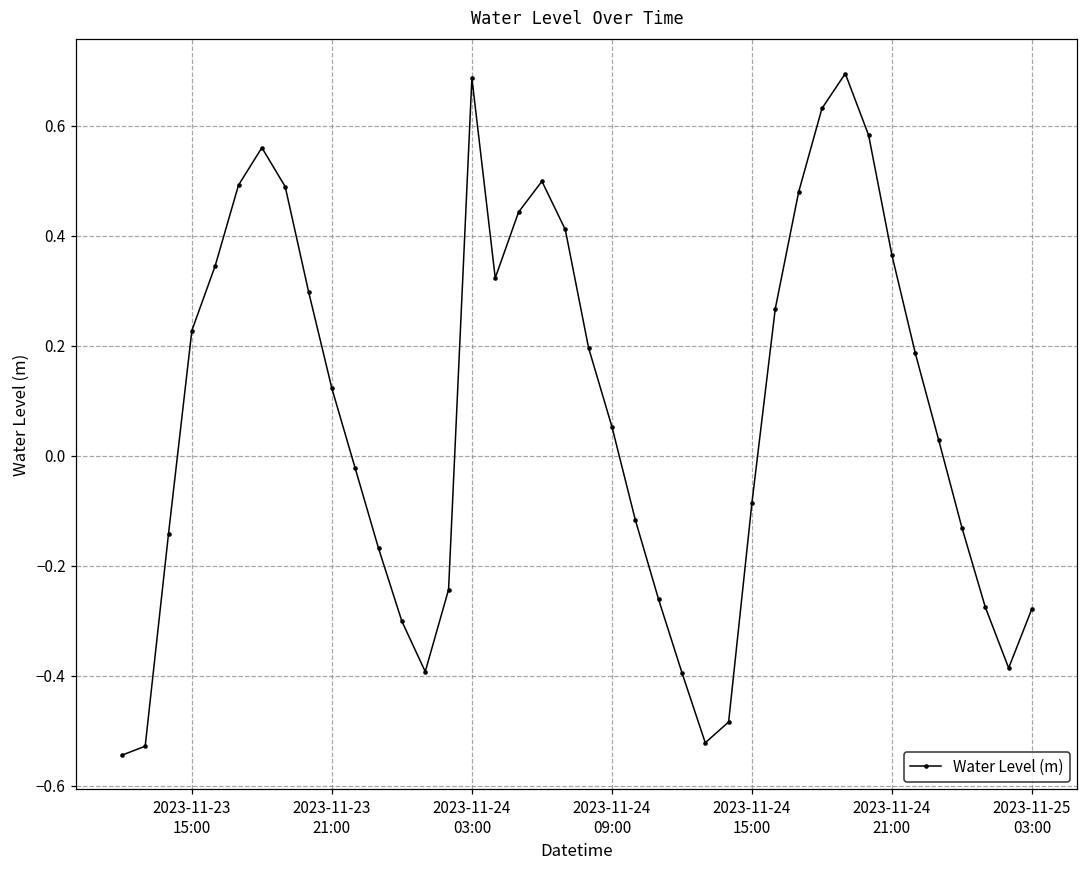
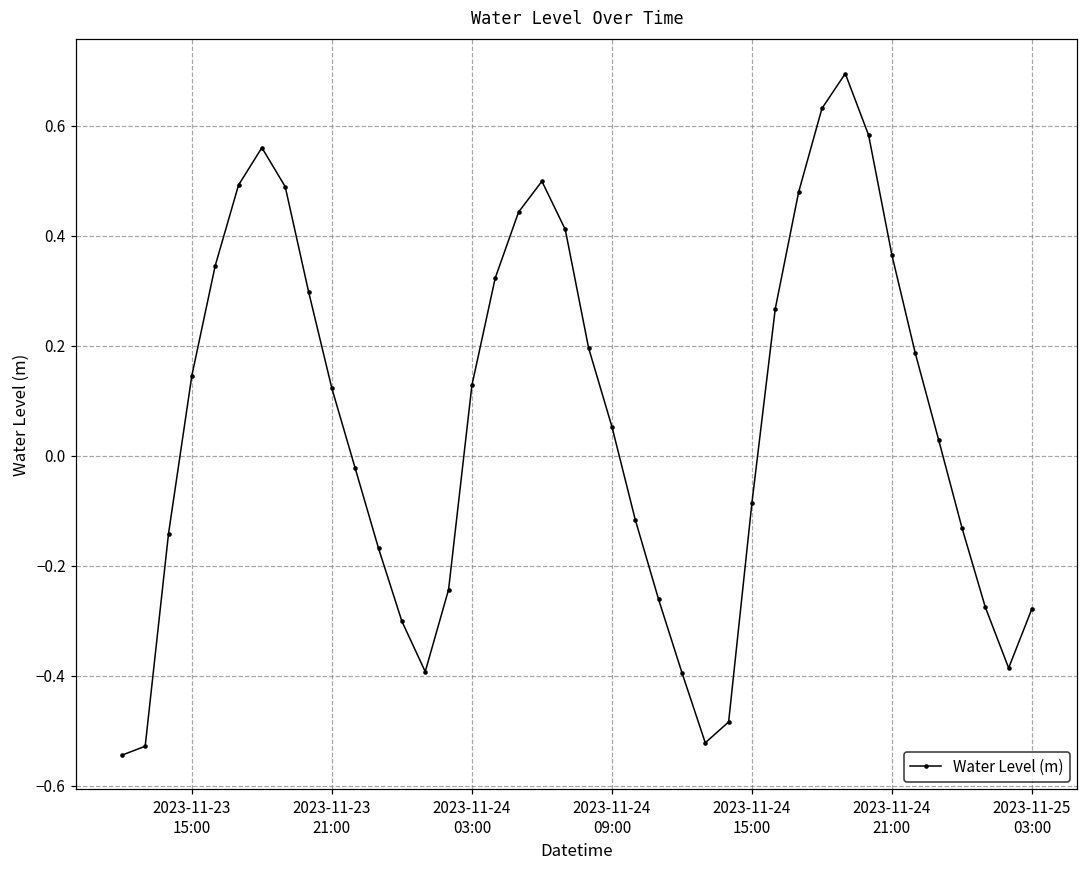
  {
-   "2023-11-23 15:00": 0.23,
+   "2023-11-23 15:00": 0.15,
    "2023-11-23 21:00": 0.12,
-   "2023-11-24 03:00": 0.69,
+   "2023-11-24 03:00": 0.13,
    "2023-11-24 09:00": 0.05,
    "2023-11-24 15:00": -0.09,
    "2023-11-24 21:00": 0.36,
    "2023-11-25 03:00": -0.28
  }
